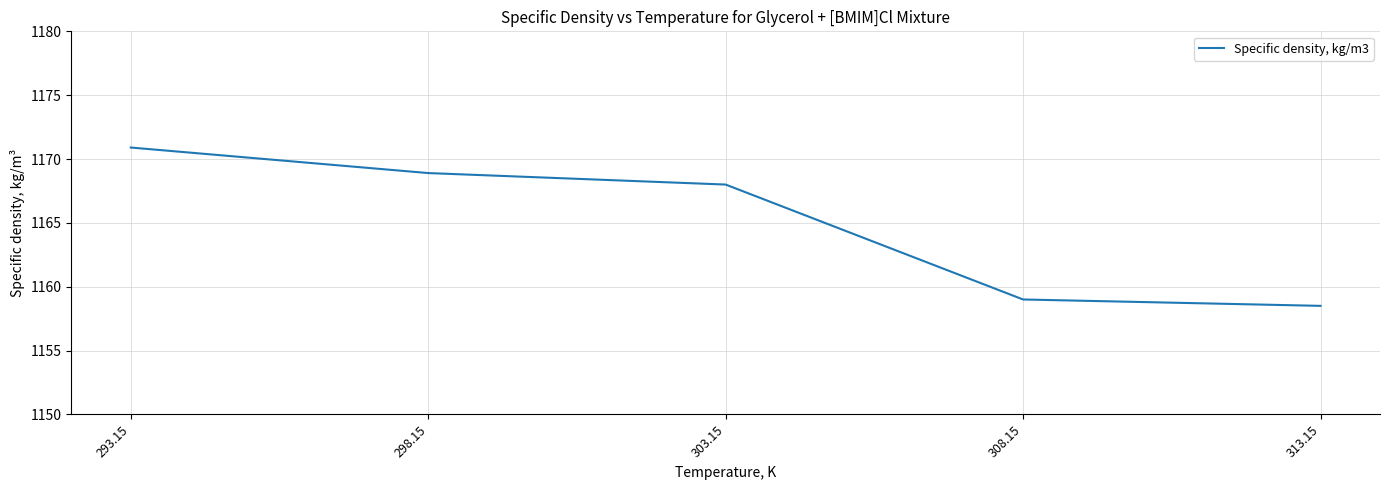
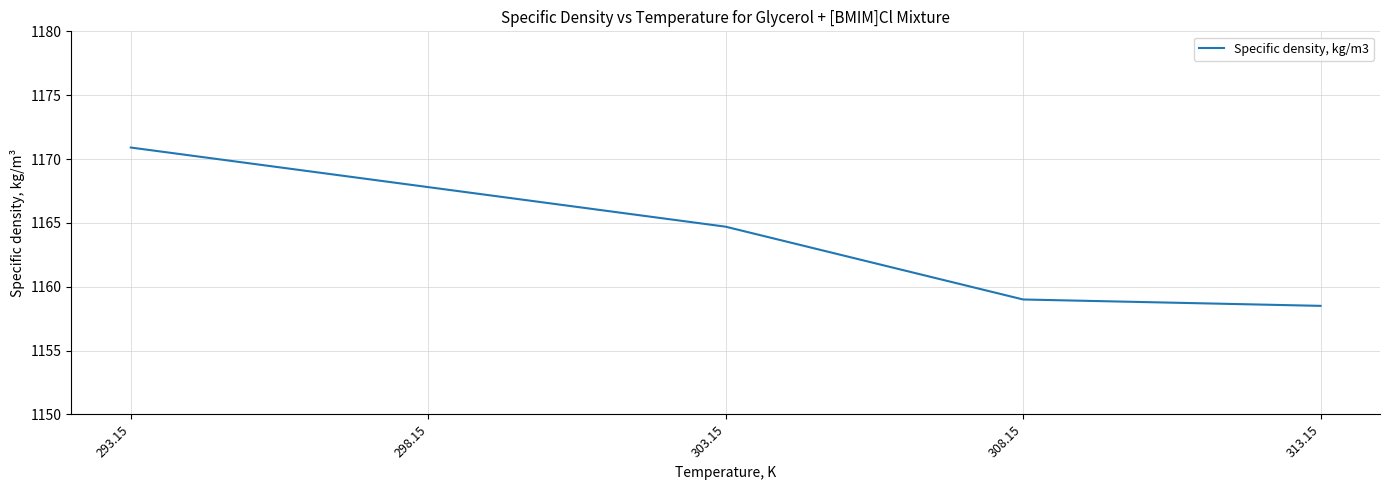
  {
    "293.15": 1170.9,
-   "298.15": 1168.9,
-   "303.15": 1168.0,
+   "298.15": 1167.8,
+   "303.15": 1164.7,
    "308.15": 1159.0,
    "313.15": 1158.5
  }
